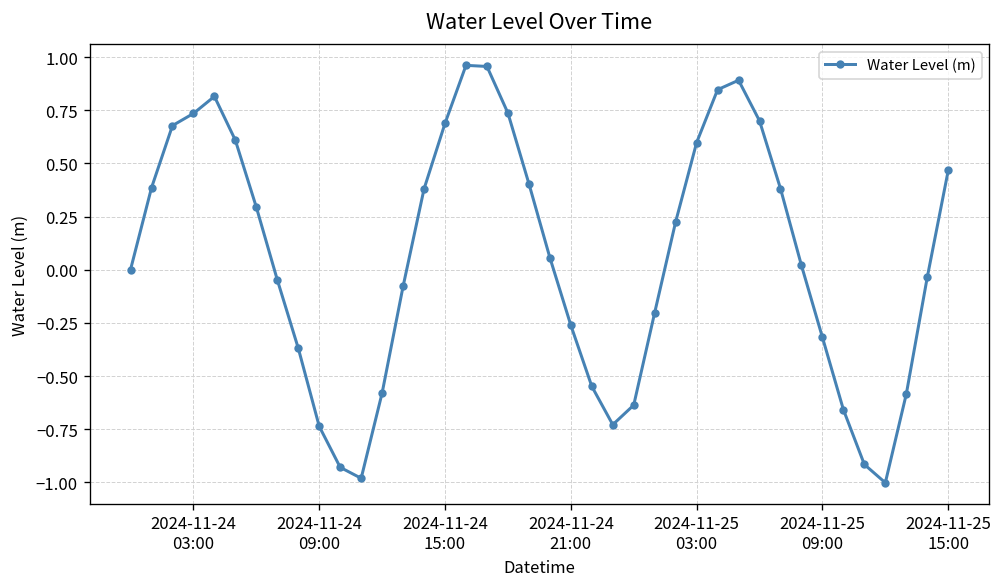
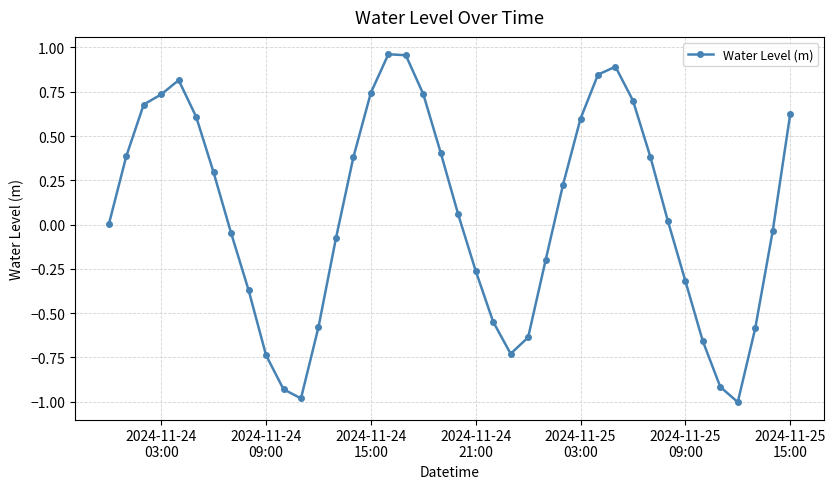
  {
    "2024-11-24 03:00": 0.74,
    "2024-11-24 09:00": -0.74,
-   "2024-11-24 15:00": 0.69,
+   "2024-11-24 15:00": 0.74,
    "2024-11-24 21:00": -0.26,
    "2024-11-25 03:00": 0.60,
    "2024-11-25 09:00": -0.32,
-   "2024-11-25 15:00": 0.47
+   "2024-11-25 15:00": 0.62
  }
